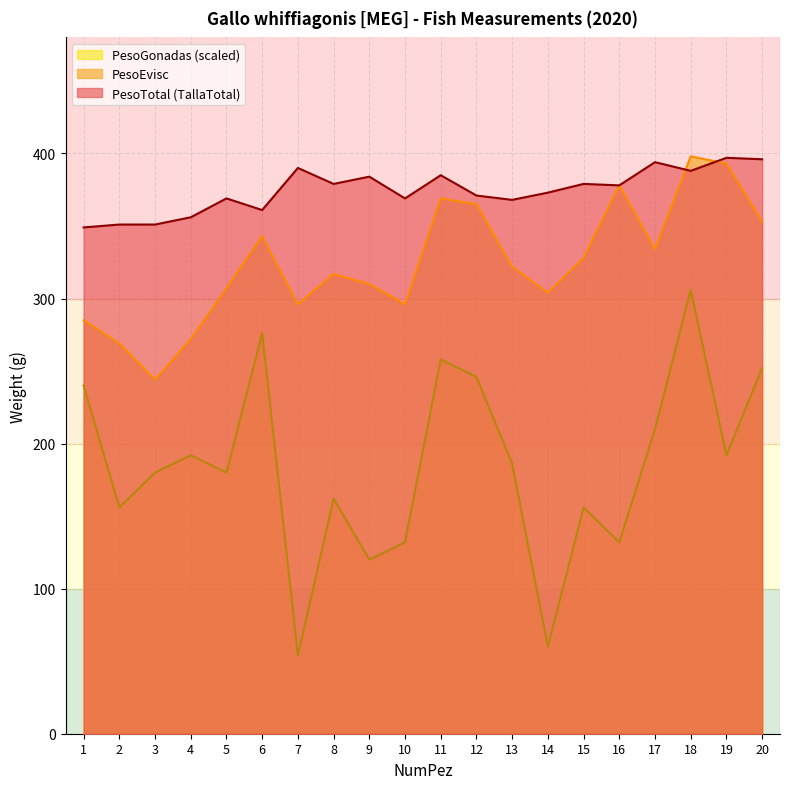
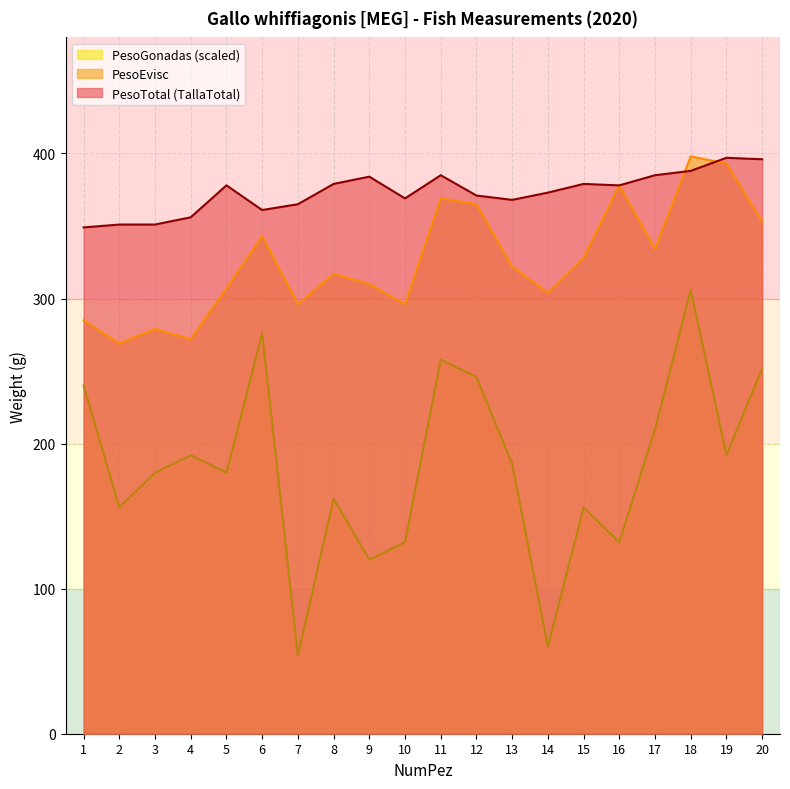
  {
    "PesoGonadas (scaled)": {
      "1": 240,
      "2": 156,
      "3": 180,
      "4": 192,
      "5": 180,
      "6": 276,
      "7": 54,
      "8": 162,
      "9": 120,
      "10": 132,
      "11": 258,
      "12": 246,
      "13": 186,
      "14": 60,
      "15": 156,
      "16": 132,
      "17": 210,
      "18": 306,
      "19": 192,
      "20": 252
    },
    "PesoEvisc": {
      "1": 285,
      "2": 269,
-     "3": 244,
+     "3": 279,
      "4": 272,
      "5": 307,
      "6": 343,
      "7": 296,
      "8": 317,
      "9": 310,
      "10": 296,
      "11": 369,
      "12": 365,
      "13": 322,
      "14": 304,
      "15": 328,
      "17": 334,
      "18": 398,
      "19": 393,
      "20": 353
    },
    "PesoTotal (TallaTotal)": {
      "1": 349,
      "2": 351,
      "3": 351,
      "4": 356,
-     "5": 369,
+     "5": 378,
      "6": 361,
-     "7": 390,
+     "7": 365,
      "8": 379,
      "9": 384,
      "10": 369,
      "11": 385,
      "12": 371,
      "13": 368,
      "14": 373,
      "15": 379,
-     "17": 394,
+     "17": 385,
      "18": 388,
      "19": 397,
      "20": 396
    }
  }
